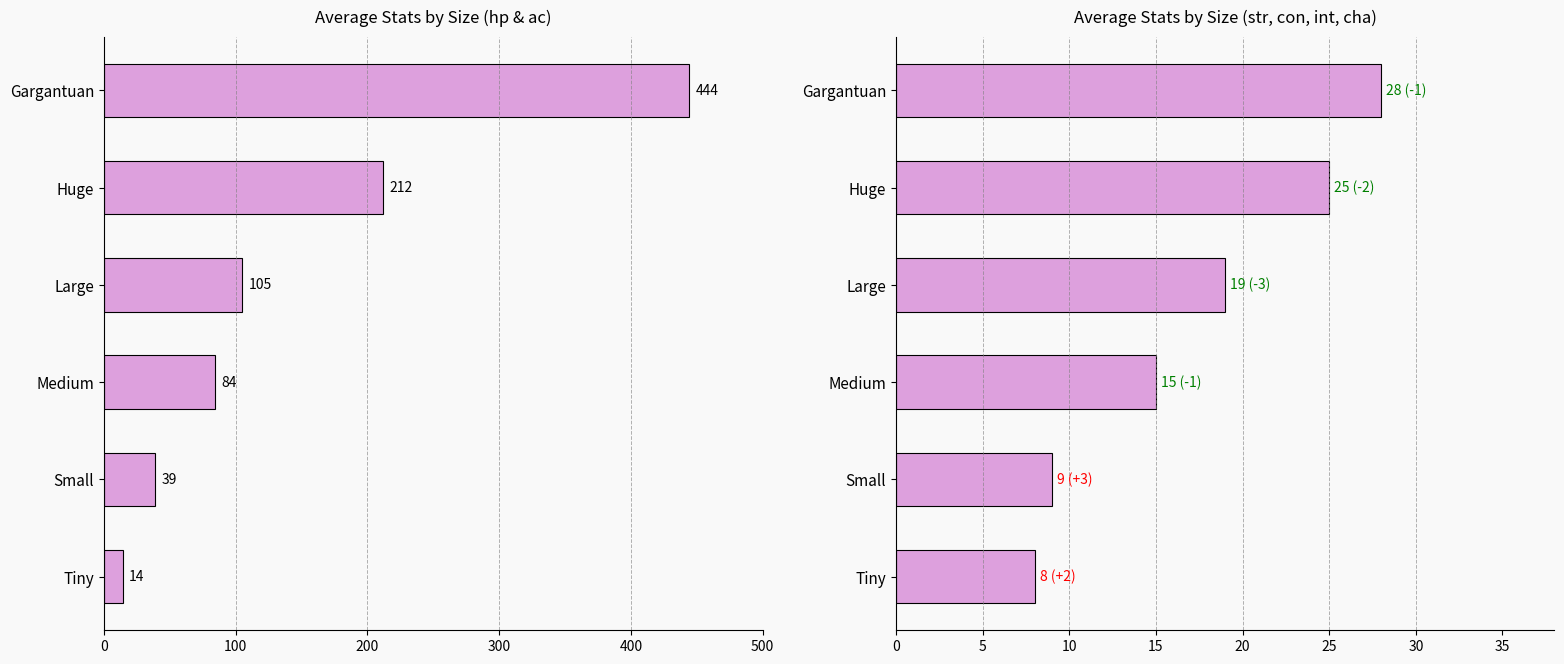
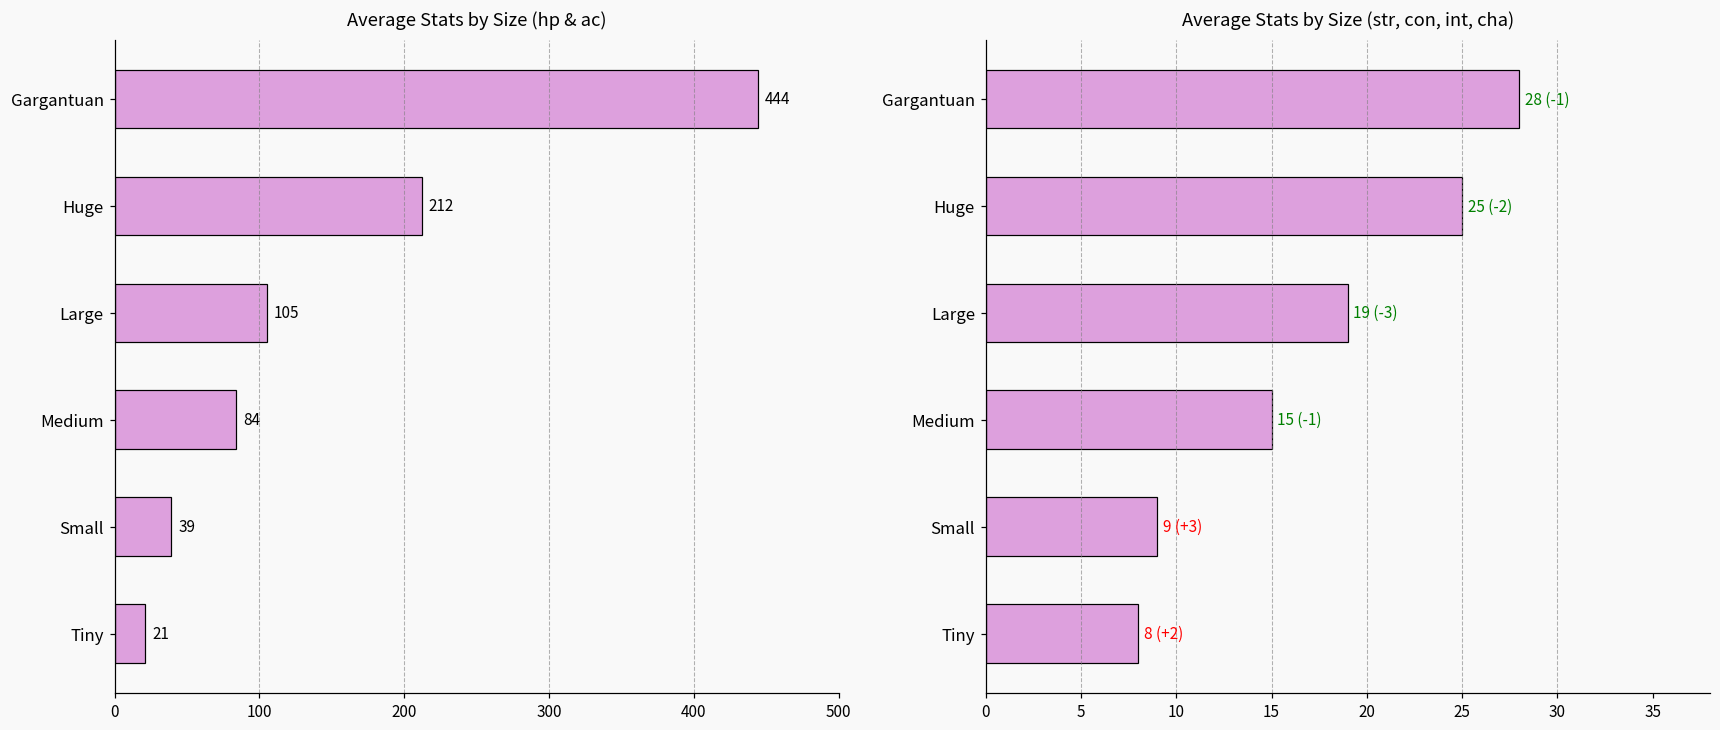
  {
    "Average Stats by Size (hp & ac)": {
      "Gargantuan": 444,
      "Huge": 212,
      "Large": 105,
      "Medium": 84,
      "Small": 39,
-     "Tiny": 14
+     "Tiny": 21
    },
    "Average Stats by Size (str, con, int, cha)": {
      "Gargantuan": 28,
      "Huge": 25,
      "Large": 19,
      "Medium": 15,
      "Small": 9,
      "Tiny": 8
    }
  }
